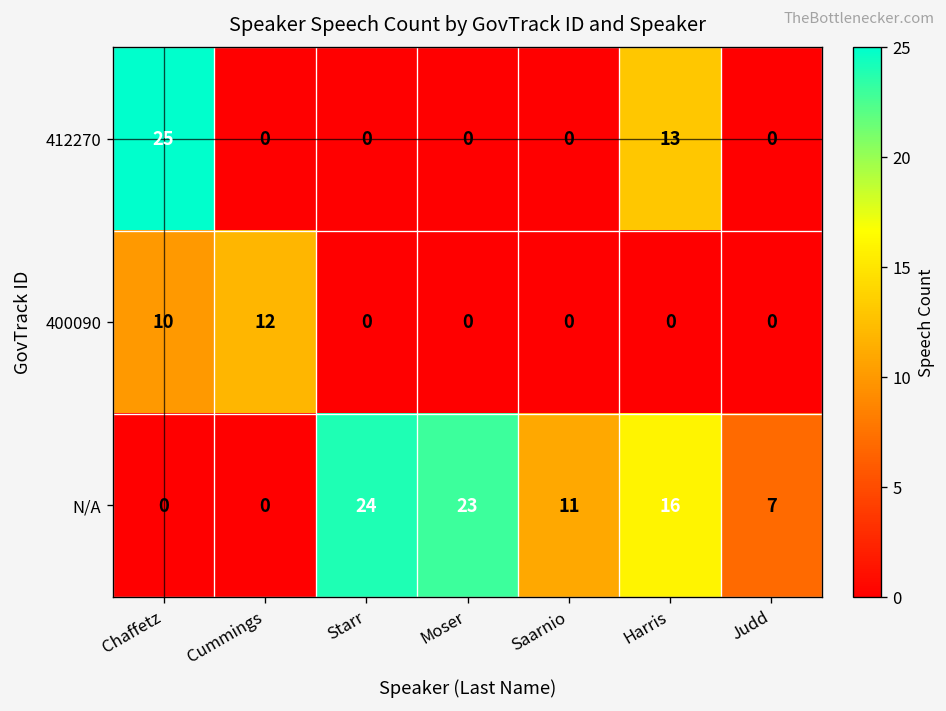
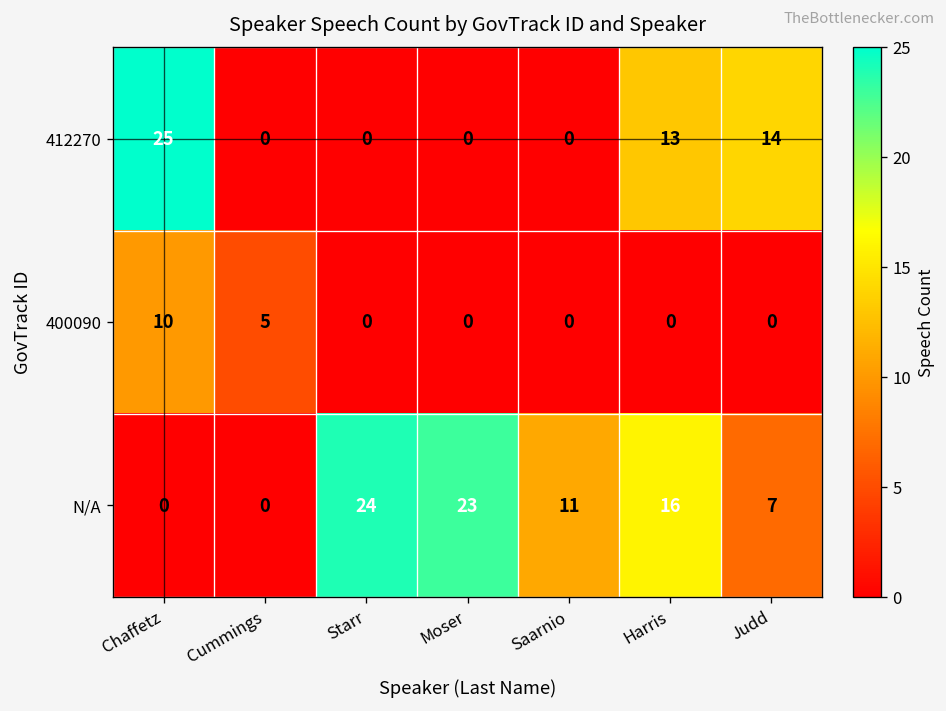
  {
    "412270": {
      "Chaffetz": 25,
      "Cummings": 0,
      "Starr": 0,
      "Moser": 0,
      "Saarnio": 0,
      "Harris": 13,
-     "Judd": 0
+     "Judd": 14
    },
    "400090": {
      "Chaffetz": 10,
-     "Cummings": 12,
+     "Cummings": 5,
      "Starr": 0,
      "Moser": 0,
      "Saarnio": 0,
      "Harris": 0,
      "Judd": 0
    },
    "N/A": {
      "Chaffetz": 0,
      "Cummings": 0,
      "Starr": 24,
      "Moser": 23,
      "Saarnio": 11,
      "Harris": 16,
      "Judd": 7
    }
  }
